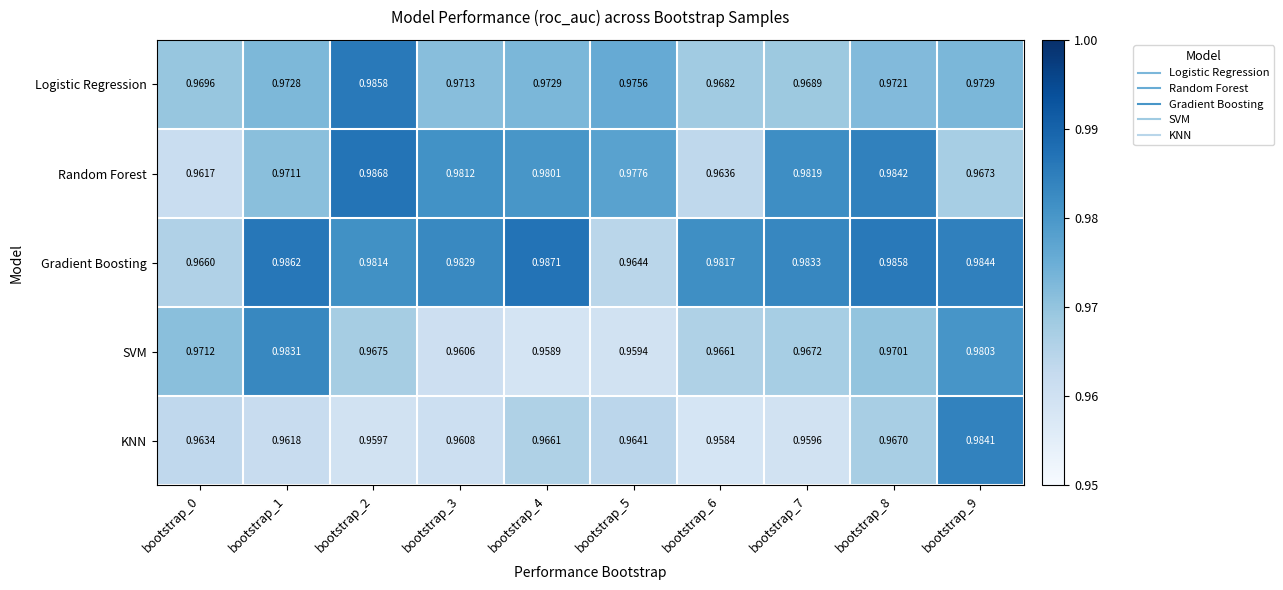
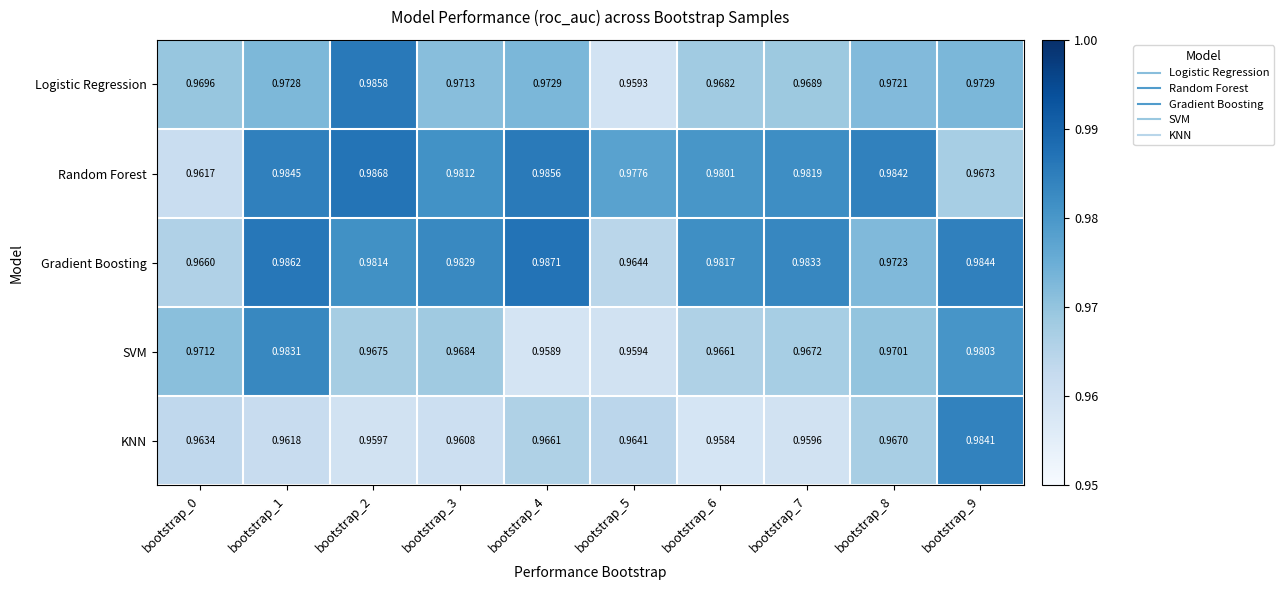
  {
    "Logistic Regression": {
      "bootstrap_0": 0.9696,
      "bootstrap_1": 0.9728,
      "bootstrap_2": 0.9858,
      "bootstrap_3": 0.9713,
      "bootstrap_4": 0.9729,
-     "bootstrap_5": 0.9756,
+     "bootstrap_5": 0.9593,
      "bootstrap_6": 0.9682,
      "bootstrap_7": 0.9689,
      "bootstrap_8": 0.9721,
      "bootstrap_9": 0.9729
    },
    "Random Forest": {
      "bootstrap_0": 0.9617,
-     "bootstrap_1": 0.9711,
+     "bootstrap_1": 0.9845,
      "bootstrap_2": 0.9868,
      "bootstrap_3": 0.9812,
-     "bootstrap_4": 0.9801,
+     "bootstrap_4": 0.9856,
      "bootstrap_5": 0.9776,
-     "bootstrap_6": 0.9636,
+     "bootstrap_6": 0.9801,
      "bootstrap_7": 0.9819,
      "bootstrap_8": 0.9842,
      "bootstrap_9": 0.9673
    },
    "Gradient Boosting": {
      "bootstrap_0": 0.9660,
      "bootstrap_1": 0.9862,
      "bootstrap_2": 0.9814,
      "bootstrap_3": 0.9829,
      "bootstrap_4": 0.9871,
      "bootstrap_5": 0.9644,
      "bootstrap_6": 0.9817,
      "bootstrap_7": 0.9833,
-     "bootstrap_8": 0.9858,
+     "bootstrap_8": 0.9723,
      "bootstrap_9": 0.9844
    },
    "SVM": {
      "bootstrap_0": 0.9712,
      "bootstrap_1": 0.9831,
      "bootstrap_2": 0.9675,
-     "bootstrap_3": 0.9606,
+     "bootstrap_3": 0.9684,
      "bootstrap_4": 0.9589,
      "bootstrap_5": 0.9594,
      "bootstrap_6": 0.9661,
      "bootstrap_7": 0.9672,
      "bootstrap_8": 0.9701,
      "bootstrap_9": 0.9803
    },
    "KNN": {
      "bootstrap_0": 0.9634,
      "bootstrap_1": 0.9618,
      "bootstrap_2": 0.9597,
      "bootstrap_3": 0.9608,
      "bootstrap_4": 0.9661,
      "bootstrap_5": 0.9641,
      "bootstrap_6": 0.9584,
      "bootstrap_7": 0.9596,
      "bootstrap_8": 0.9670,
      "bootstrap_9": 0.9841
    }
  }
